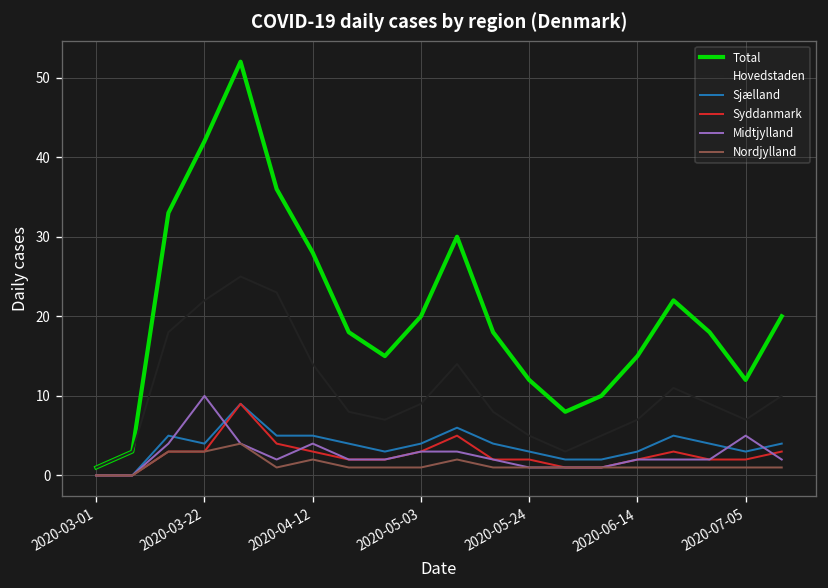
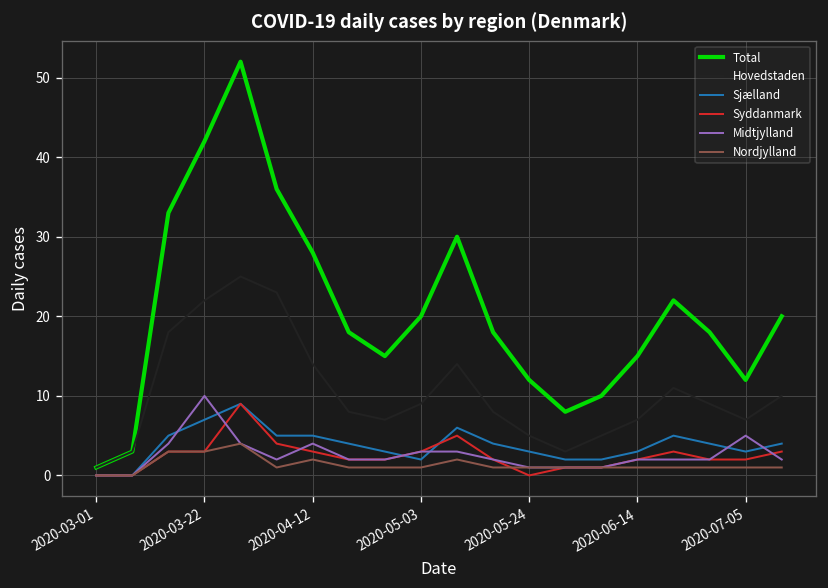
  {
    "Total": {
      "2020-03-22": 42,
      "2020-04-12": 28,
      "2020-05-03": 20,
      "2020-05-24": 12,
      "2020-06-14": 15,
      "2020-07-05": 12
    },
    "Hovedstaden": {
      "2020-03-22": 22,
      "2020-04-12": 14,
      "2020-05-03": 9,
      "2020-05-24": 5,
      "2020-06-14": 7,
      "2020-07-05": 7
    },
    "Sjælland": {
-     "2020-03-22": 4,
+     "2020-03-22": 7,
      "2020-04-12": 5,
-     "2020-05-03": 4,
+     "2020-05-03": 2,
      "2020-05-24": 3,
      "2020-06-14": 3,
      "2020-07-05": 3
    },
    "Syddanmark": {
      "2020-04-12": 3,
-     "2020-05-24": 2,
+     "2020-05-24": 0,
      "2020-07-05": 2
    },
    "Midtjylland": {
      "2020-03-22": 10,
      "2020-04-12": 4,
      "2020-07-05": 5
    },
    "Nordjylland": {
      "2020-04-12": 2,
      "2020-05-03": 1,
      "2020-06-14": 1,
      "2020-07-05": 1
    }
  }
